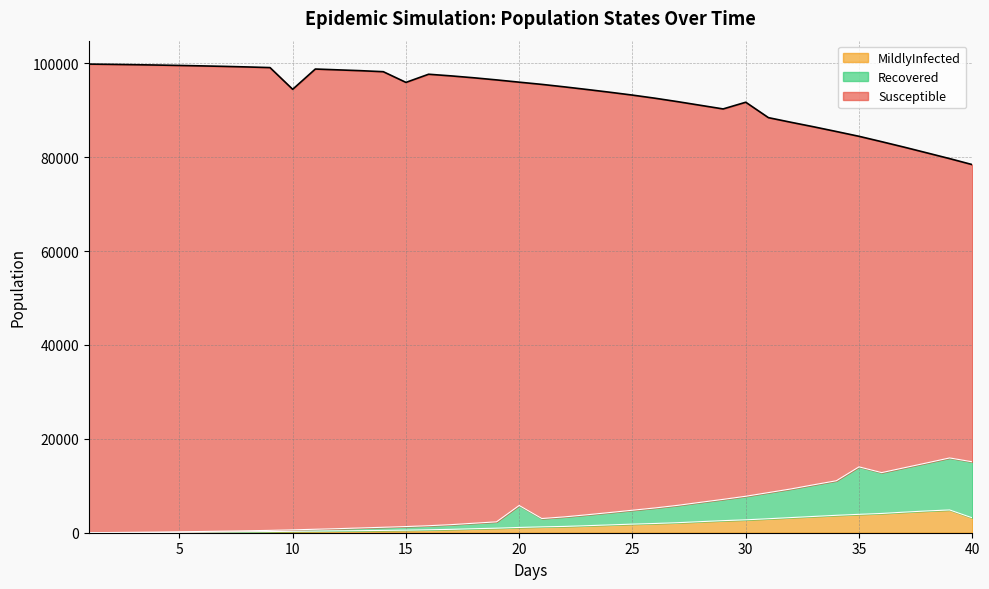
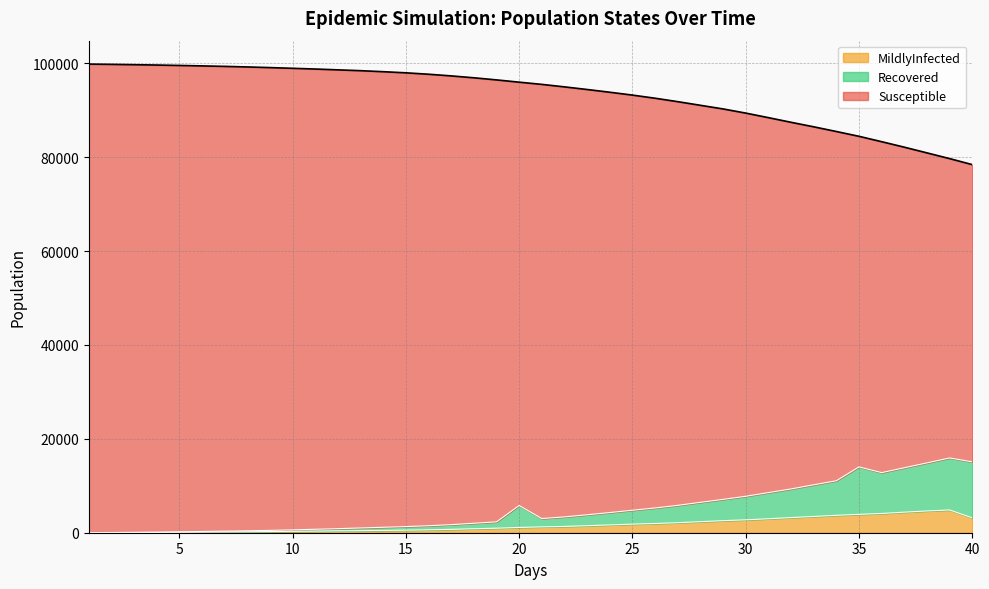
  {
    "Susceptible": {
      "5": 100000,
-     "10": 94000,
-     "15": 96000,
+     "10": 99000,
+     "15": 98000,
      "20": 96000,
      "25": 93000,
-     "30": 92000,
+     "30": 89000,
      "35": 84000,
      "40": 78000
    },
    "Recovered": {
      "15": 1000,
      "20": 6000,
      "25": 5000,
      "30": 8000,
      "35": 14000,
      "40": 15000
    },
    "MildlyInfected": {
      "15": 1000,
      "20": 1000,
      "25": 2000,
      "30": 3000,
      "35": 4000,
      "40": 3000
    }
  }
